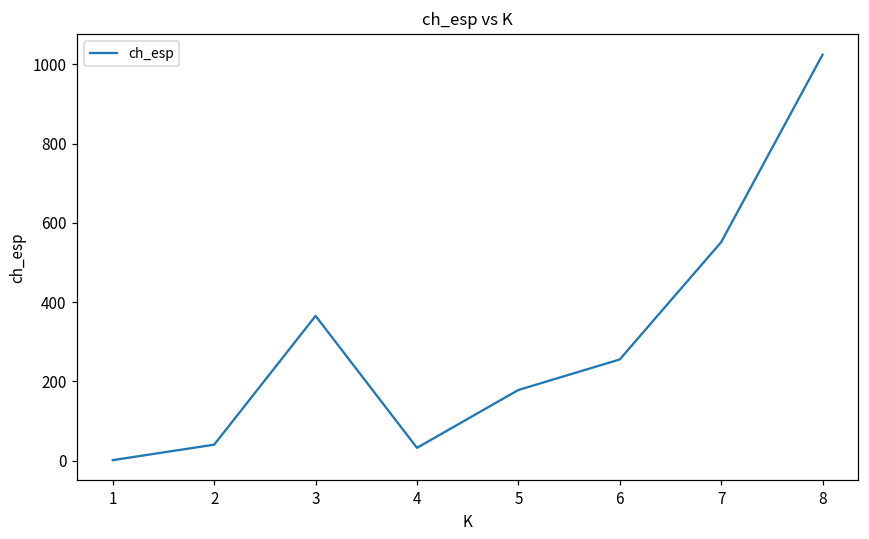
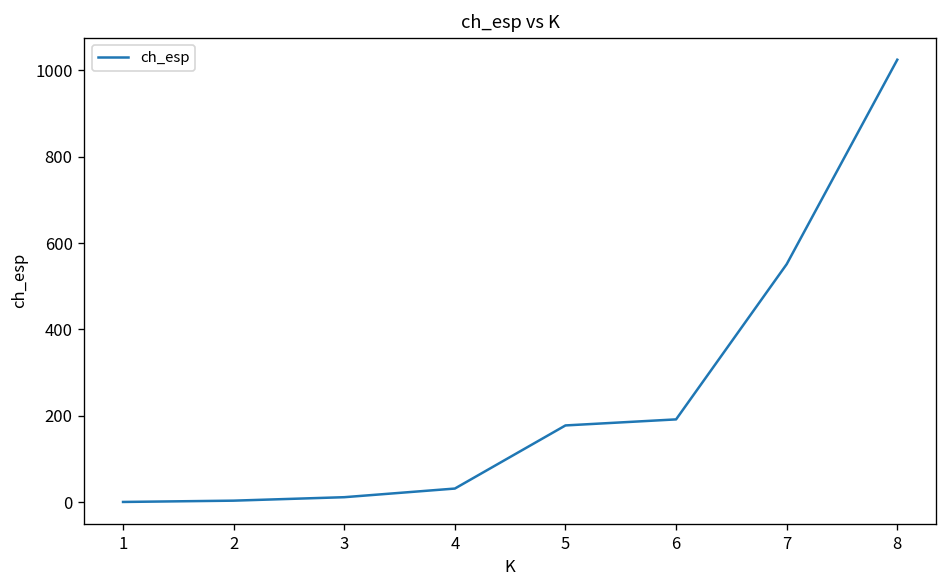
  {
    "1": 0,
-   "2": 40,
-   "3": 370,
+   "2": 0,
+   "3": 10,
    "4": 30,
    "5": 180,
-   "6": 260,
+   "6": 190,
    "7": 550,
    "8": 1020
  }
